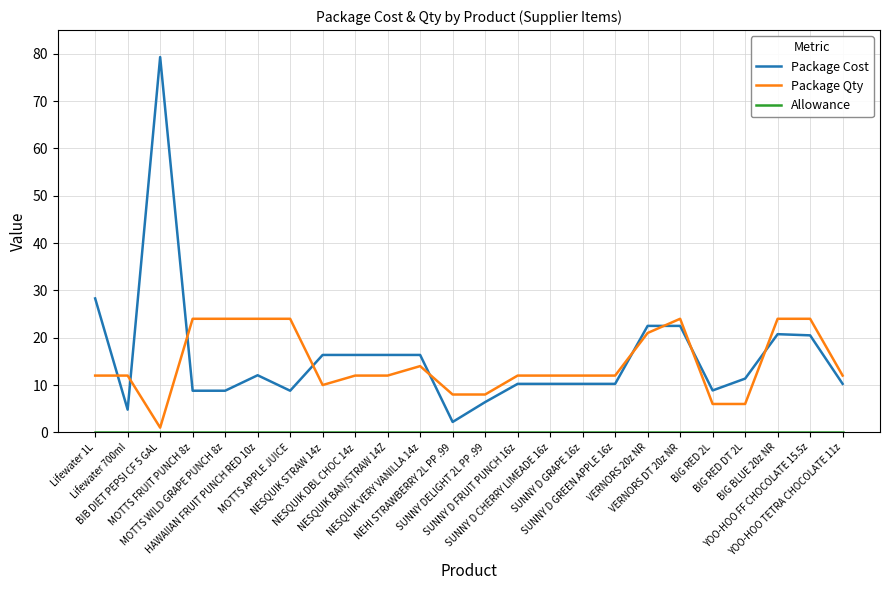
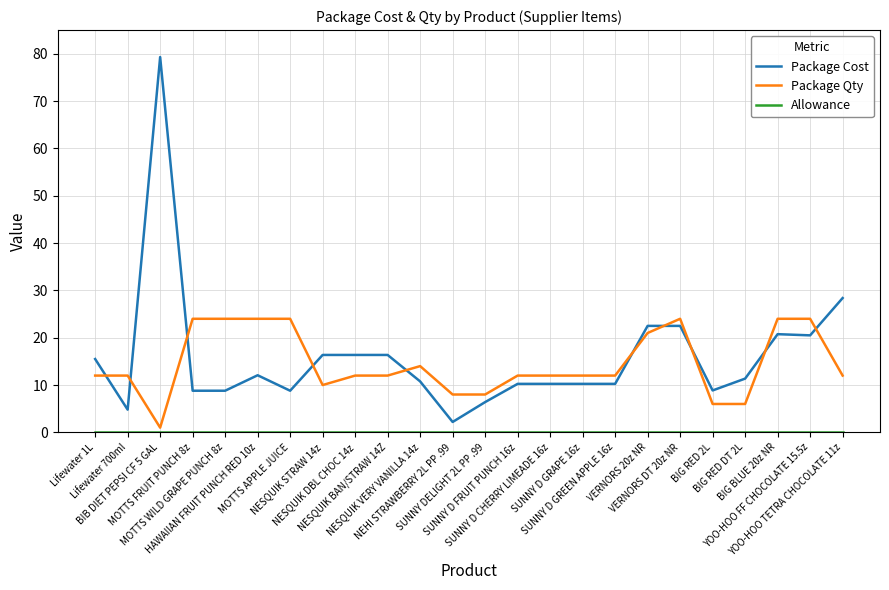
  {
    "Package Cost": {
-     "Lifewater 1L": 28,
+     "Lifewater 1L": 16,
      "Lifewater 700ml": 5,
      "BIB DIET PEPSI CF 5 GAL": 79,
      "MOTTS FRUIT PUNCH 8z": 9,
      "MOTTS WILD GRAPE PUNCH 8z": 9,
      "HAWAIIAN FRUIT PUNCH RED 10z": 12,
      "MOTTS APPLE JUICE": 9,
      "NESQUIK STRAW 14z": 16,
      "NESQUIK DBL CHOC 14z": 16,
      "NESQUIK BAN/STRAW 14Z": 16,
-     "NESQUIK VERY VANILLA 14z": 16,
+     "NESQUIK VERY VANILLA 14z": 11,
      "NEHI STRAWBERRY 2L PP .99": 2,
      "SUNNY DELIGHT 2L PP .99": 6,
      "SUNNY D FRUIT PUNCH 16z": 10,
      "SUNNY D CHERRY LIMEADE 16z": 10,
      "SUNNY D GRAPE 16z": 10,
      "SUNNY D GREEN APPLE 16z": 10,
      "VERNORS 20z NR": 23,
      "VERNORS DT 20z NR": 23,
      "BIG RED 2L": 9,
      "BIG RED DT 2L": 11,
      "BIG BLUE 20z NR": 21,
      "YOO-HOO FF CHOCOLATE 15.5z": 21,
-     "YOO-HOO TETRA CHOCOLATE 11z": 10
+     "YOO-HOO TETRA CHOCOLATE 11z": 28
    },
    "Package Qty": {
      "Lifewater 1L": 12,
      "Lifewater 700ml": 12,
      "BIB DIET PEPSI CF 5 GAL": 1,
      "MOTTS FRUIT PUNCH 8z": 24,
      "MOTTS WILD GRAPE PUNCH 8z": 24,
      "HAWAIIAN FRUIT PUNCH RED 10z": 24,
      "MOTTS APPLE JUICE": 24,
      "NESQUIK STRAW 14z": 10,
      "NESQUIK DBL CHOC 14z": 12,
      "NESQUIK BAN/STRAW 14Z": 12,
      "NESQUIK VERY VANILLA 14z": 14,
      "NEHI STRAWBERRY 2L PP .99": 8,
      "SUNNY DELIGHT 2L PP .99": 8,
      "SUNNY D FRUIT PUNCH 16z": 12,
      "SUNNY D CHERRY LIMEADE 16z": 12,
      "SUNNY D GRAPE 16z": 12,
      "SUNNY D GREEN APPLE 16z": 12,
      "VERNORS 20z NR": 21,
      "VERNORS DT 20z NR": 24,
      "BIG RED 2L": 6,
      "BIG RED DT 2L": 6,
      "BIG BLUE 20z NR": 24,
      "YOO-HOO FF CHOCOLATE 15.5z": 24,
      "YOO-HOO TETRA CHOCOLATE 11z": 12
    },
    "Allowance": {
      "Lifewater 1L": 0,
      "Lifewater 700ml": 0,
      "BIB DIET PEPSI CF 5 GAL": 0,
      "MOTTS FRUIT PUNCH 8z": 0,
      "MOTTS WILD GRAPE PUNCH 8z": 0,
      "HAWAIIAN FRUIT PUNCH RED 10z": 0,
      "MOTTS APPLE JUICE": 0,
      "NESQUIK STRAW 14z": 0,
      "NESQUIK DBL CHOC 14z": 0,
      "NESQUIK BAN/STRAW 14Z": 0,
      "NESQUIK VERY VANILLA 14z": 0,
      "NEHI STRAWBERRY 2L PP .99": 0,
      "SUNNY DELIGHT 2L PP .99": 0,
      "SUNNY D FRUIT PUNCH 16z": 0,
      "SUNNY D CHERRY LIMEADE 16z": 0,
      "SUNNY D GRAPE 16z": 0,
      "SUNNY D GREEN APPLE 16z": 0,
      "VERNORS 20z NR": 0,
      "VERNORS DT 20z NR": 0,
      "BIG RED 2L": 0,
      "BIG RED DT 2L": 0,
      "BIG BLUE 20z NR": 0,
      "YOO-HOO FF CHOCOLATE 15.5z": 0,
      "YOO-HOO TETRA CHOCOLATE 11z": 0
    }
  }
